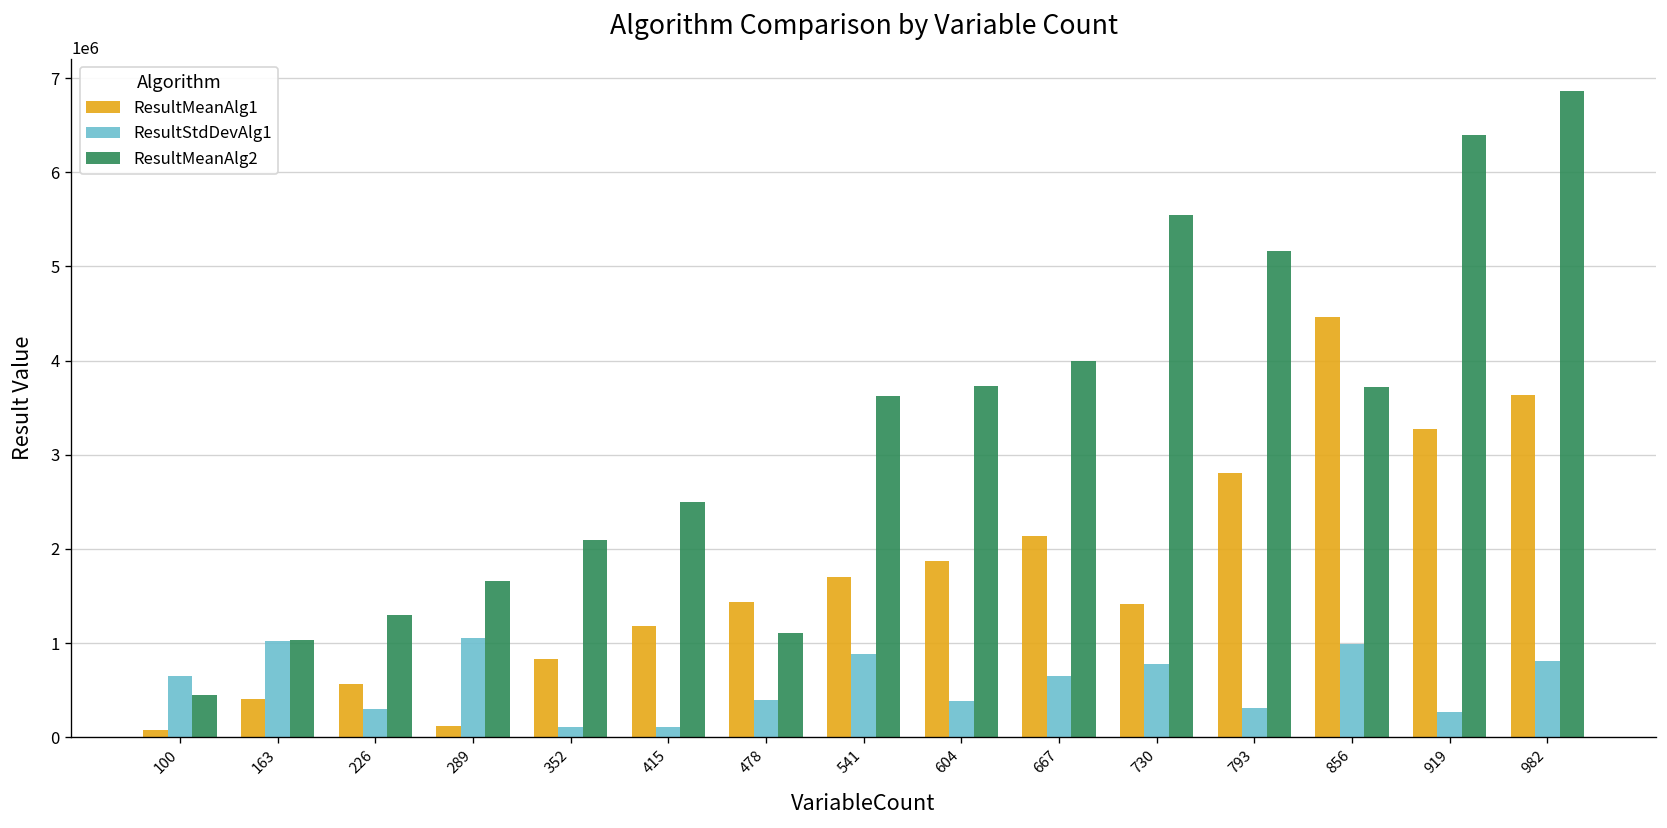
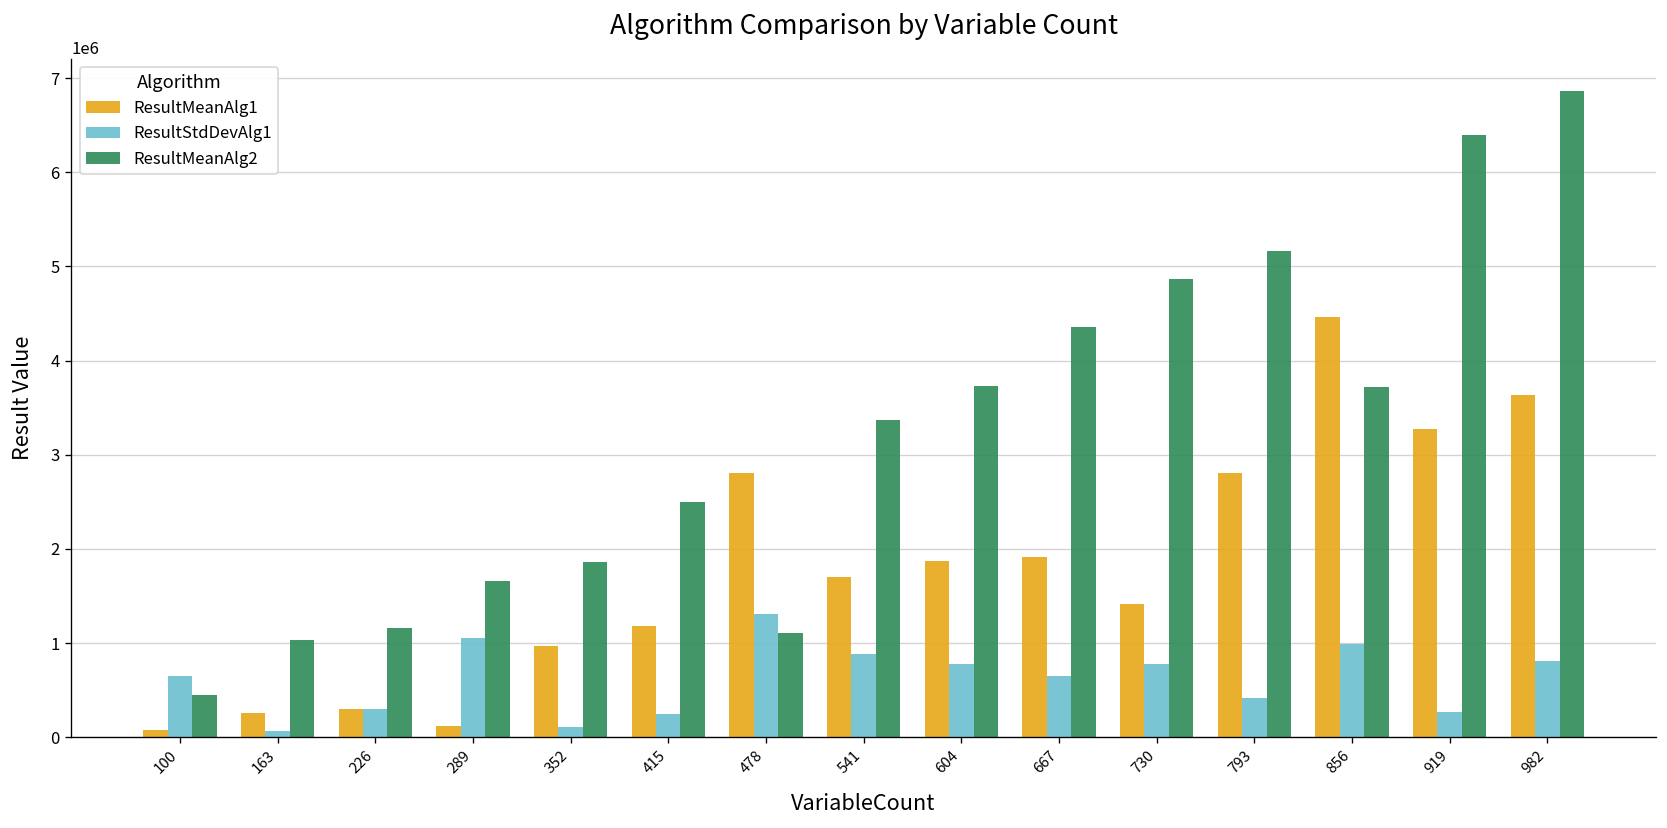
  {
    "ResultMeanAlg1": {
      "100": 100000,
-     "163": 400000,
-     "226": 600000,
+     "163": 300000,
+     "226": 300000,
      "289": 100000,
-     "352": 800000,
+     "352": 1000000,
      "415": 1200000,
-     "478": 1400000,
+     "478": 2800000,
      "541": 1700000,
      "604": 1900000,
-     "667": 2100000,
+     "667": 1900000,
      "730": 1400000,
      "793": 2800000,
      "856": 4500000,
      "919": 3300000,
      "982": 3600000
    },
    "ResultStdDevAlg1": {
      "100": 700000,
-     "163": 1000000,
+     "163": 100000,
      "226": 300000,
      "289": 1100000,
      "352": 100000,
-     "415": 100000,
-     "478": 400000,
+     "415": 200000,
+     "478": 1300000,
      "541": 900000,
-     "604": 400000,
+     "604": 800000,
      "667": 600000,
      "730": 800000,
-     "793": 300000,
+     "793": 400000,
      "856": 1000000,
      "919": 300000,
      "982": 800000
    },
    "ResultMeanAlg2": {
      "100": 400000,
      "163": 1000000,
-     "226": 1300000,
+     "226": 1200000,
      "289": 1700000,
-     "352": 2100000,
+     "352": 1900000,
      "415": 2500000,
      "478": 1100000,
-     "541": 3600000,
+     "541": 3400000,
      "604": 3700000,
-     "667": 4000000,
-     "730": 5500000,
+     "667": 4400000,
+     "730": 4900000,
      "793": 5200000,
      "856": 3700000,
      "919": 6400000,
      "982": 6900000
    }
  }
